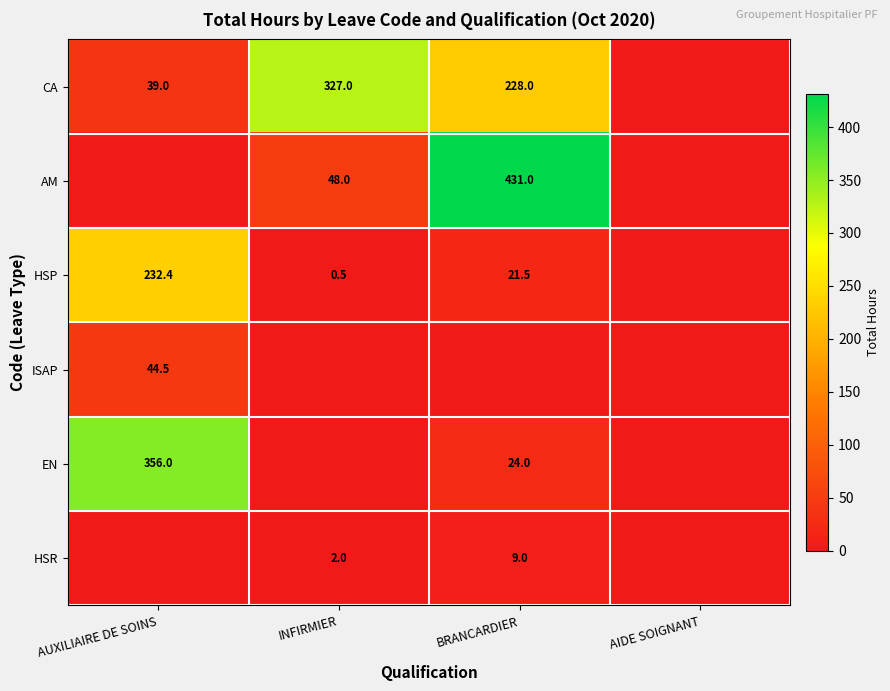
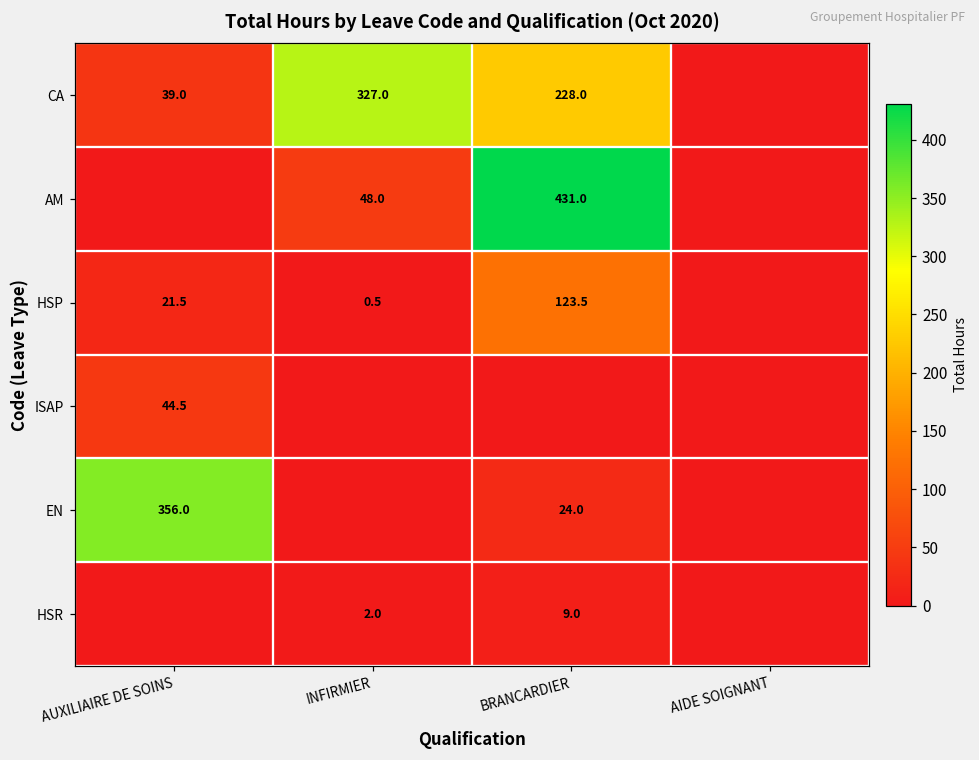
  {
    "CA": {
      "AUXILIAIRE DE SOINS": 39.0,
      "INFIRMIER": 327.0,
      "BRANCARDIER": 228.0
    },
    "AM": {
      "INFIRMIER": 48.0,
      "BRANCARDIER": 431.0
    },
    "HSP": {
-     "AUXILIAIRE DE SOINS": 232.4,
+     "AUXILIAIRE DE SOINS": 21.5,
      "INFIRMIER": 0.5,
-     "BRANCARDIER": 21.5
+     "BRANCARDIER": 123.5
    },
    "ISAP": {
      "AUXILIAIRE DE SOINS": 44.5
    },
    "EN": {
      "AUXILIAIRE DE SOINS": 356.0,
      "BRANCARDIER": 24.0
    },
    "HSR": {
      "INFIRMIER": 2.0,
      "BRANCARDIER": 9.0
    }
  }
